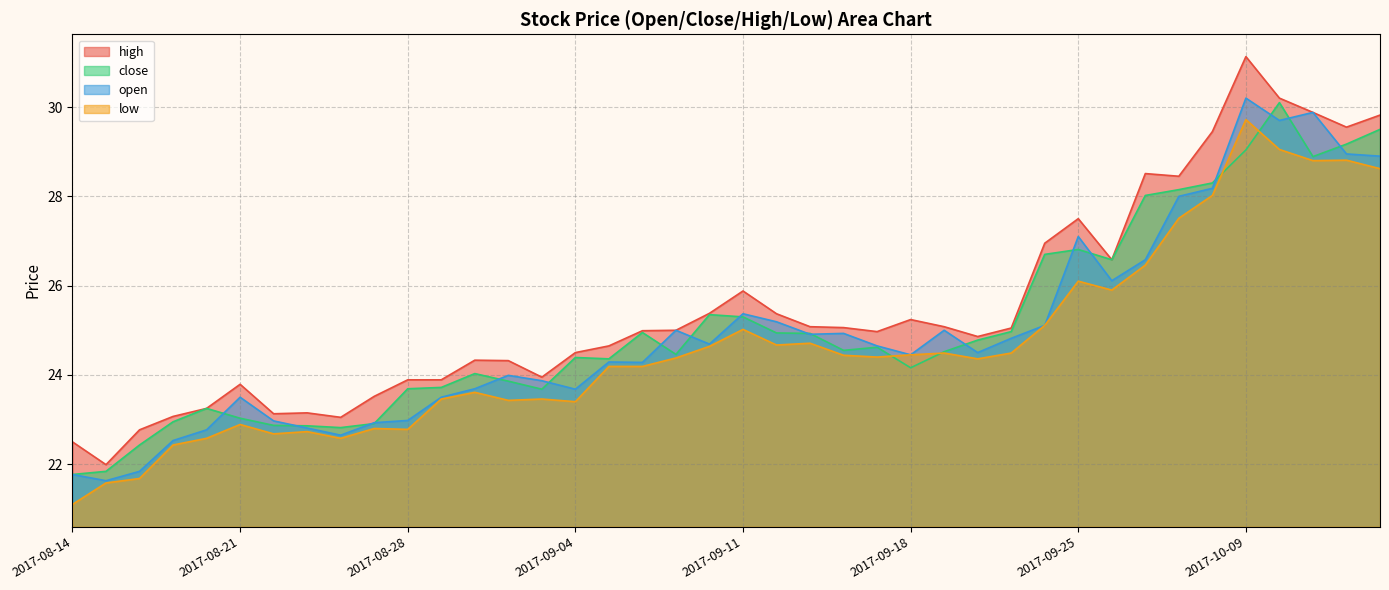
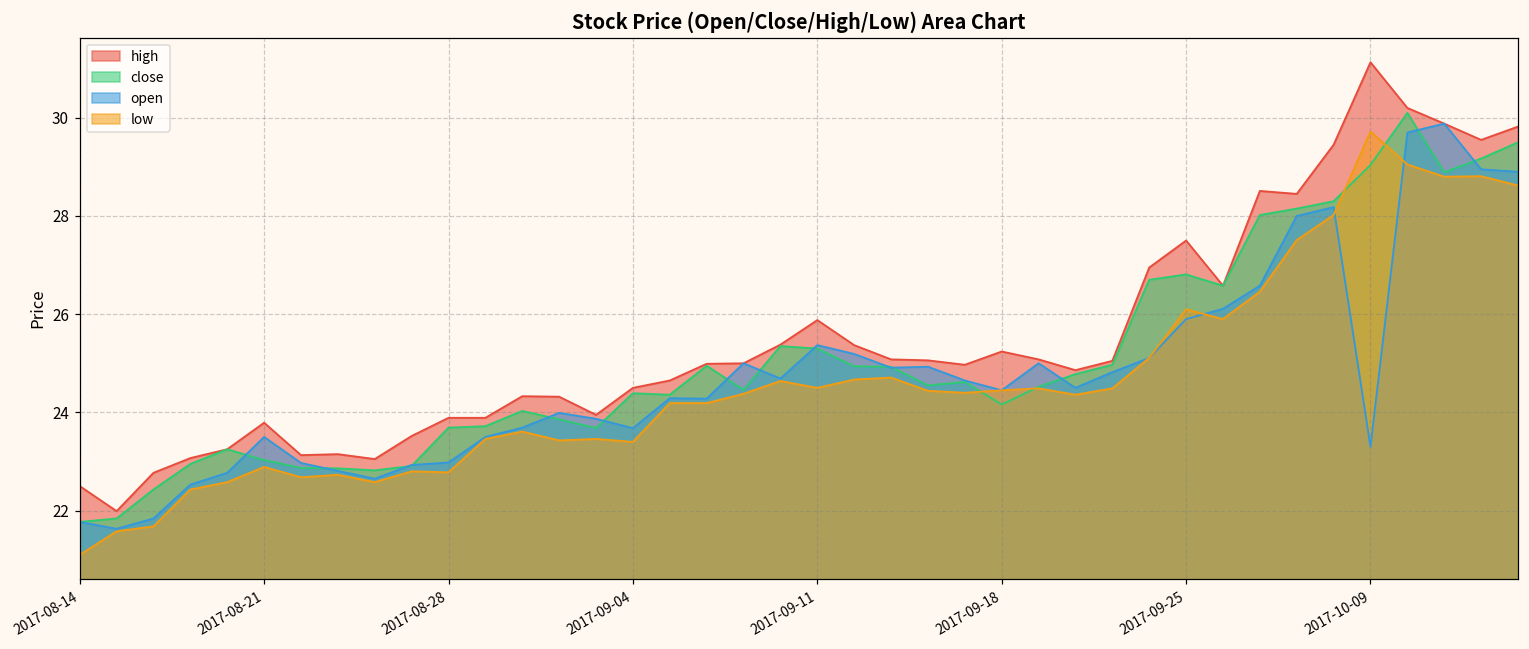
  {
    "high": {
      "2017-08-14": 22.5,
      "2017-08-21": 23.8,
      "2017-08-28": 23.9,
      "2017-09-04": 24.5,
      "2017-09-11": 25.9,
      "2017-09-18": 25.2,
      "2017-09-25": 27.5,
      "2017-10-09": 31.1
    },
    "close": {
      "2017-08-21": 23.0,
      "2017-08-28": 23.7,
      "2017-09-04": 24.4,
      "2017-09-11": 25.3,
      "2017-09-18": 24.2,
      "2017-09-25": 26.8,
      "2017-10-09": 29.0
    },
    "open": {
      "2017-08-21": 23.5,
      "2017-08-28": 23.0,
      "2017-09-04": 23.7,
      "2017-09-11": 25.4,
-     "2017-09-25": 27.1,
-     "2017-10-09": 30.2
+     "2017-09-25": 25.9,
+     "2017-10-09": 23.3
    },
    "low": {
      "2017-08-14": 21.1,
      "2017-08-21": 22.9,
      "2017-08-28": 22.8,
      "2017-09-04": 23.4,
-     "2017-09-11": 25.0,
+     "2017-09-11": 24.5,
      "2017-09-25": 26.1,
      "2017-10-09": 29.7
    }
  }
